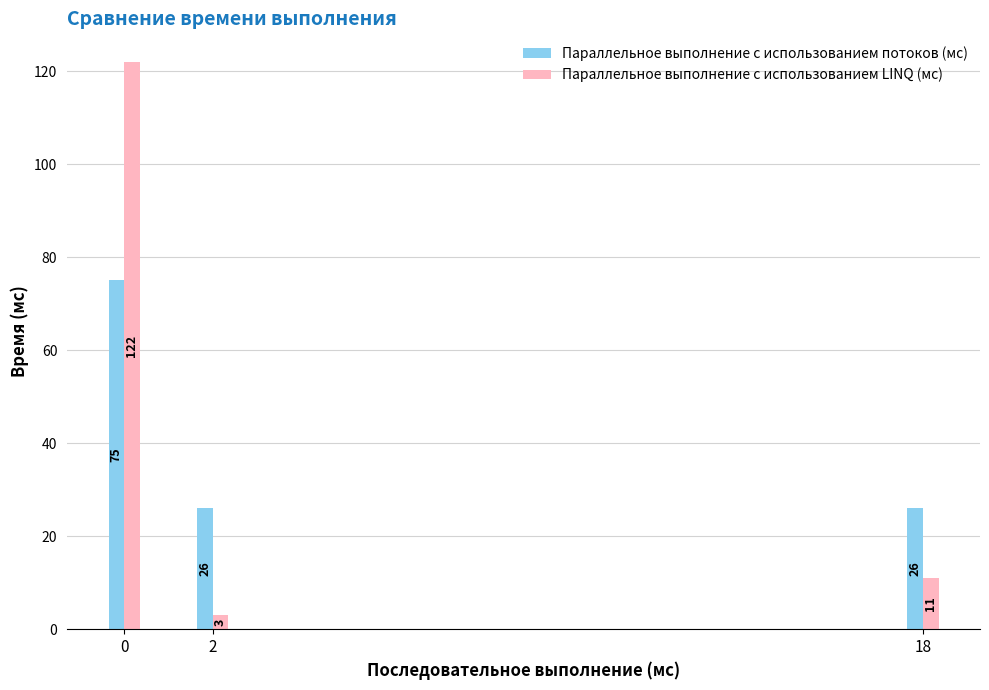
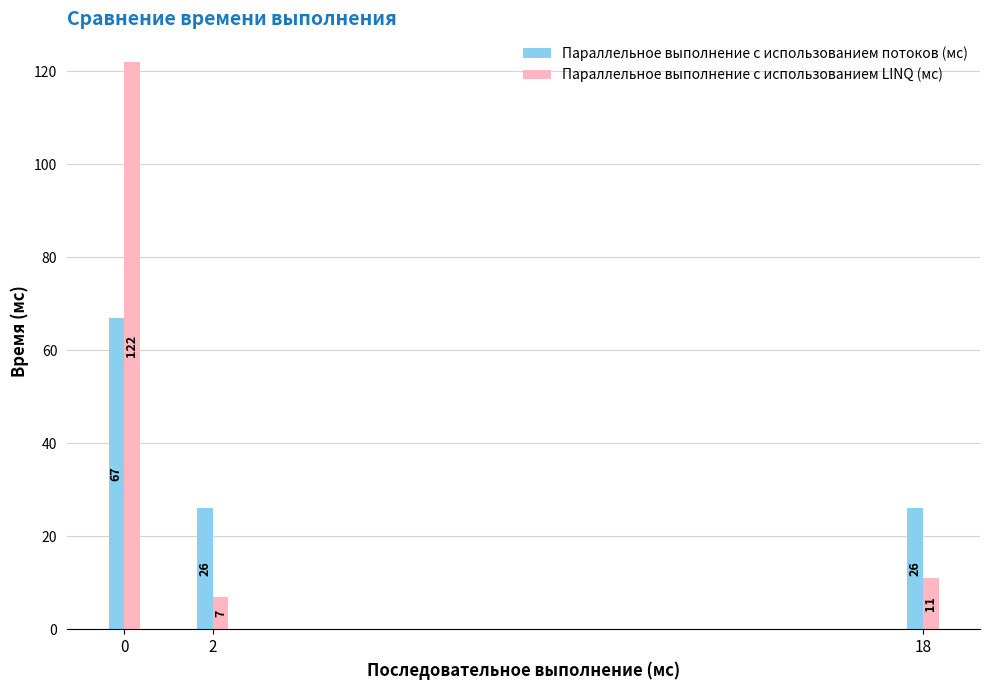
  {
    "Параллельное выполнение с использованием потоков (мс)": {
-     "0": 75,
+     "0": 67,
      "2": 26,
      "18": 26
    },
    "Параллельное выполнение с использованием LINQ (мс)": {
      "0": 122,
-     "2": 3,
+     "2": 7,
      "18": 11
    }
  }
